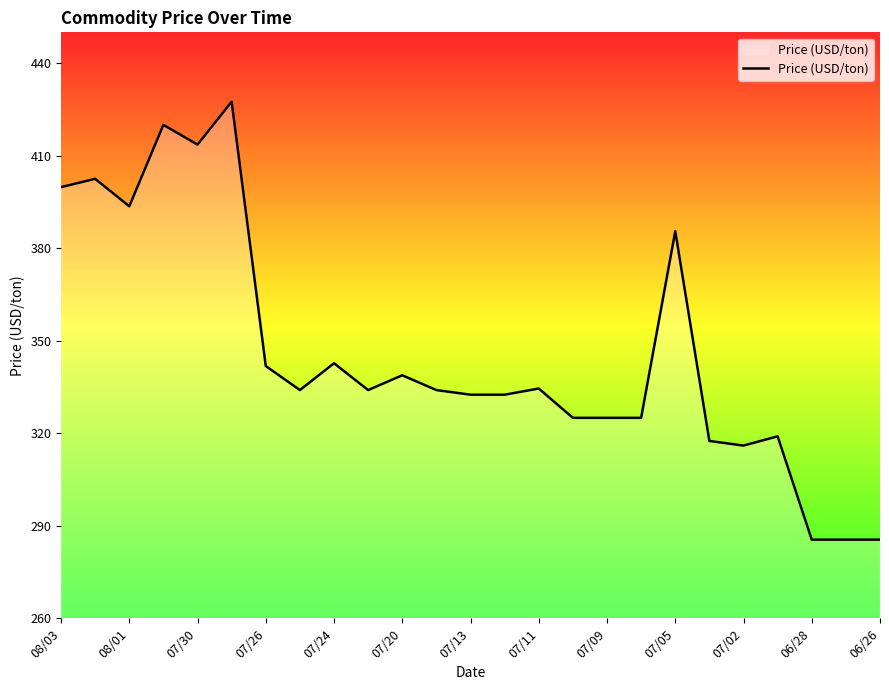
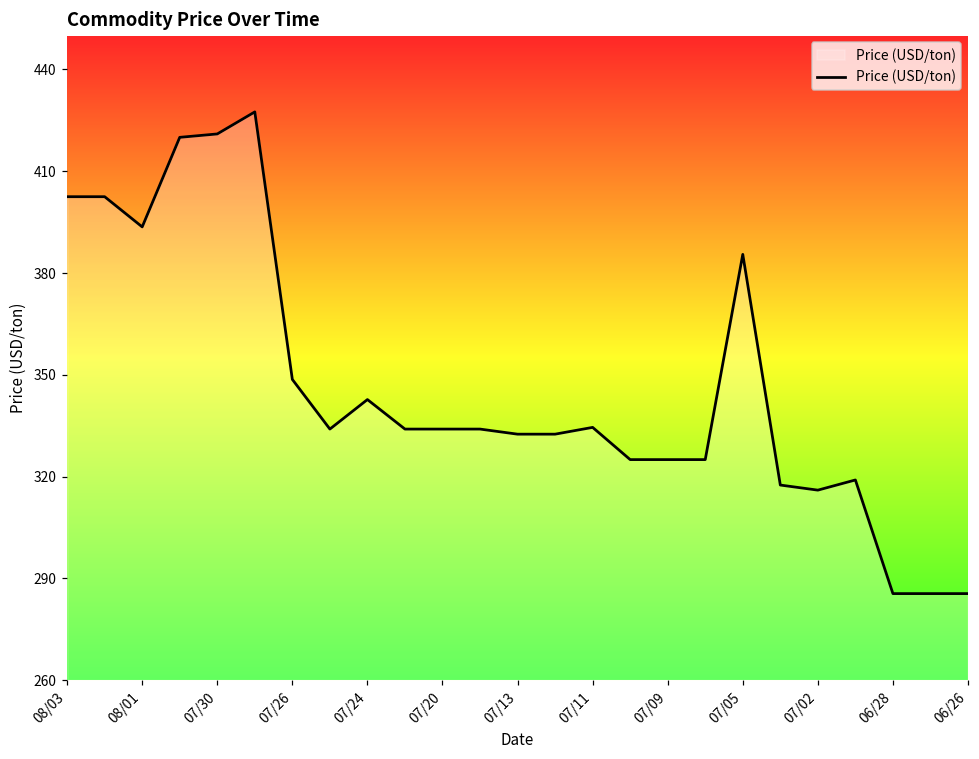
  {
-   "08/03": 400,
+   "08/03": 403,
    "08/01": 394,
-   "07/30": 414,
-   "07/26": 342,
+   "07/30": 421,
+   "07/26": 349,
    "07/24": 343,
-   "07/20": 339,
+   "07/20": 334,
    "07/13": 333,
    "07/11": 335,
    "07/09": 325,
    "07/05": 386,
    "07/02": 316,
    "06/28": 286,
    "06/26": 286
  }
